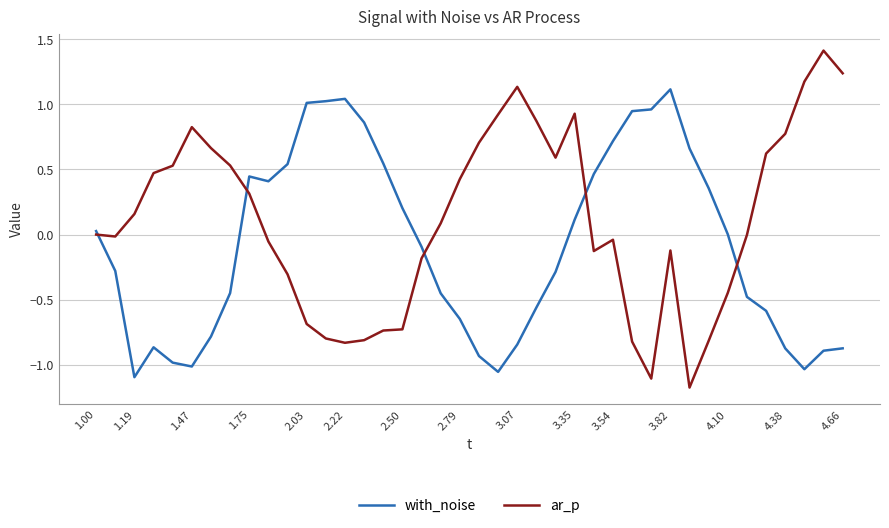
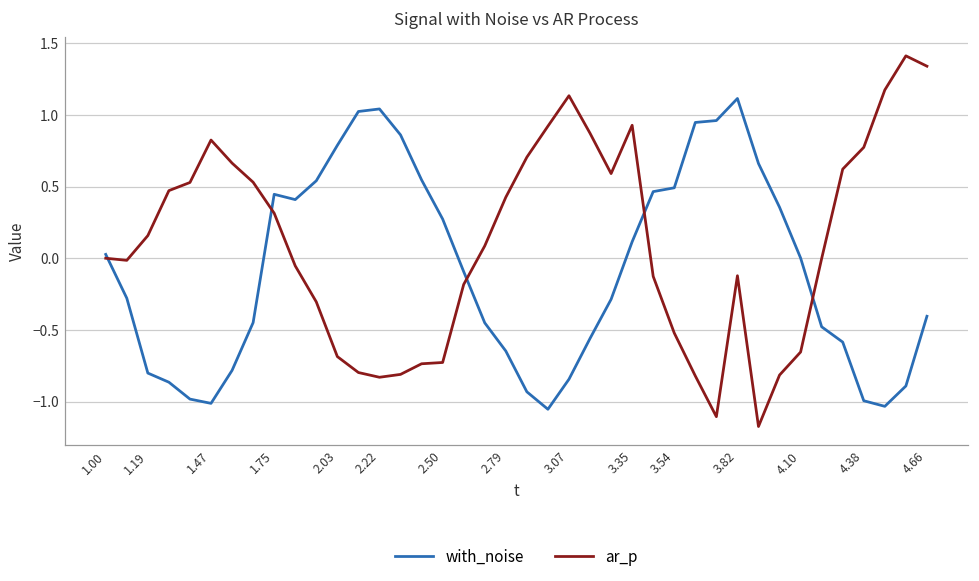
  {
    "with_noise": {
      "1.00": 0.03,
-     "1.19": -1.09,
+     "1.19": -0.80,
      "1.47": -1.01,
      "1.75": 0.45,
-     "2.03": 1.01,
+     "2.03": 0.79,
      "2.22": 1.04,
-     "2.50": 0.20,
+     "2.50": 0.27,
      "2.79": -0.65,
      "3.07": -0.84,
      "3.35": 0.11,
-     "3.54": 0.72,
+     "3.54": 0.49,
      "3.82": 1.11,
      "4.10": 0.00,
-     "4.38": -0.87,
-     "4.66": -0.87
+     "4.38": -0.99,
+     "4.66": -0.40
    },
    "ar_p": {
      "1.00": 0.00,
      "1.19": 0.16,
      "1.47": 0.82,
      "1.75": 0.31,
      "2.03": -0.69,
      "2.22": -0.83,
      "2.50": -0.73,
      "2.79": 0.43,
      "3.07": 1.13,
      "3.35": 0.93,
-     "3.54": -0.04,
+     "3.54": -0.52,
      "3.82": -0.12,
-     "4.10": -0.45,
+     "4.10": -0.65,
      "4.38": 0.77,
-     "4.66": 1.24
+     "4.66": 1.34
    }
  }
